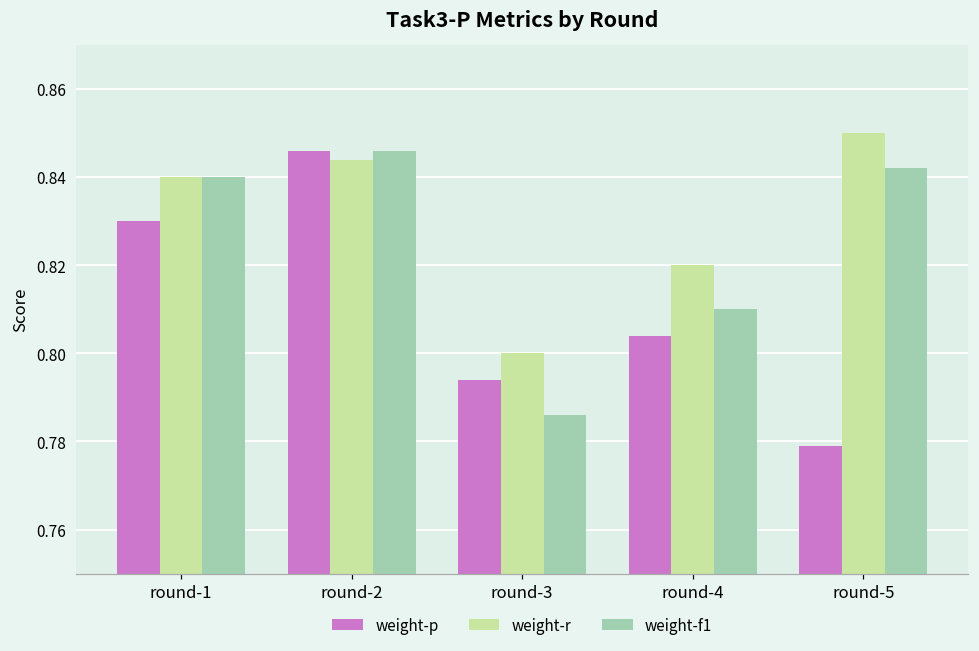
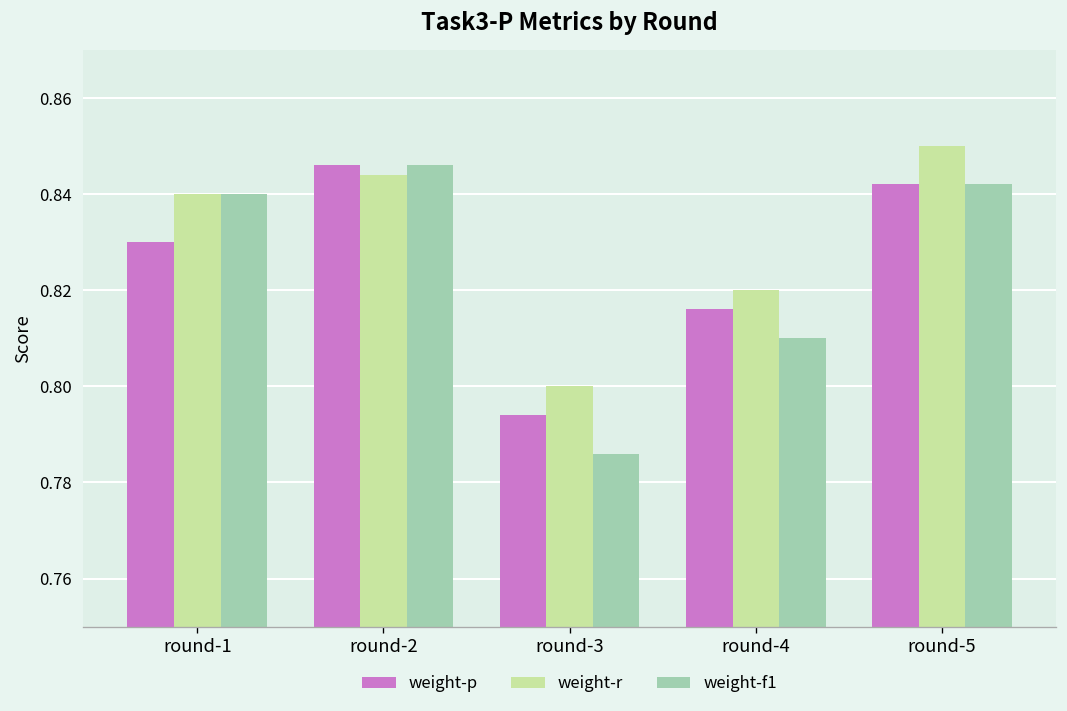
  {
    "weight-p": {
      "round-1": 0.830,
      "round-2": 0.846,
      "round-3": 0.794,
-     "round-4": 0.804,
-     "round-5": 0.779
+     "round-4": 0.816,
+     "round-5": 0.842
    }
  }
